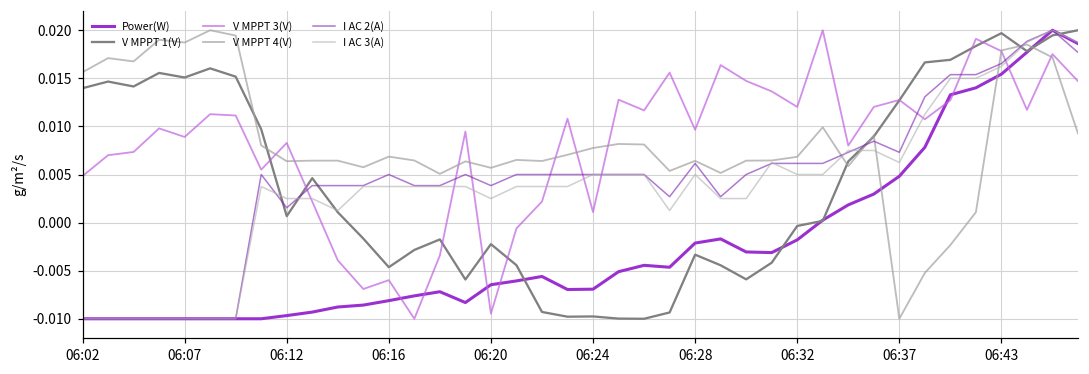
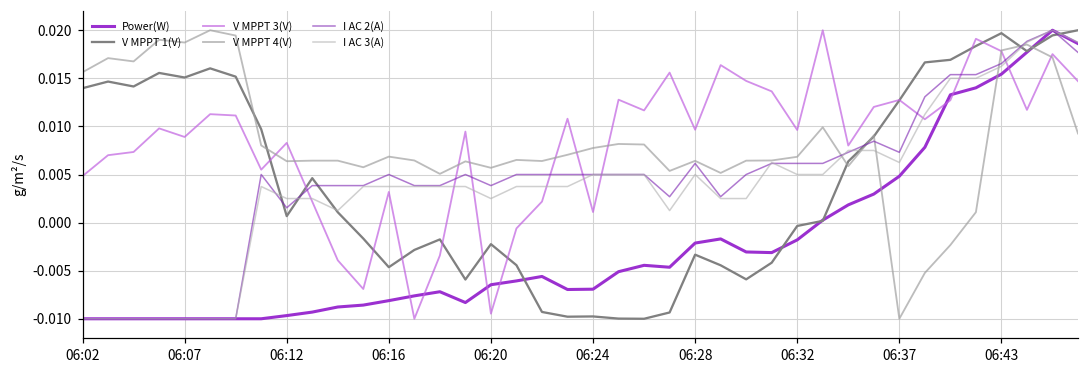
  {
    "V MPPT 3(V)": {
      "06:02": 0.005,
      "06:07": 0.009,
      "06:12": 0.008,
-     "06:16": -0.006,
+     "06:16": 0.003,
      "06:20": -0.009,
      "06:24": 0.001,
      "06:28": 0.010,
-     "06:32": 0.012
+     "06:32": 0.010
    }
  }
